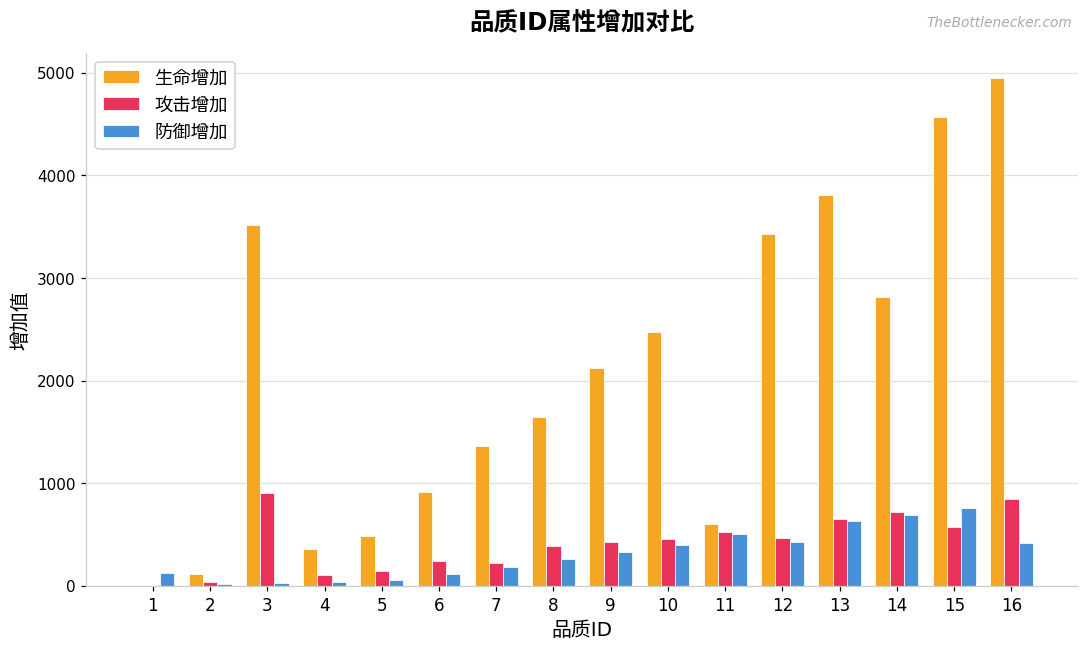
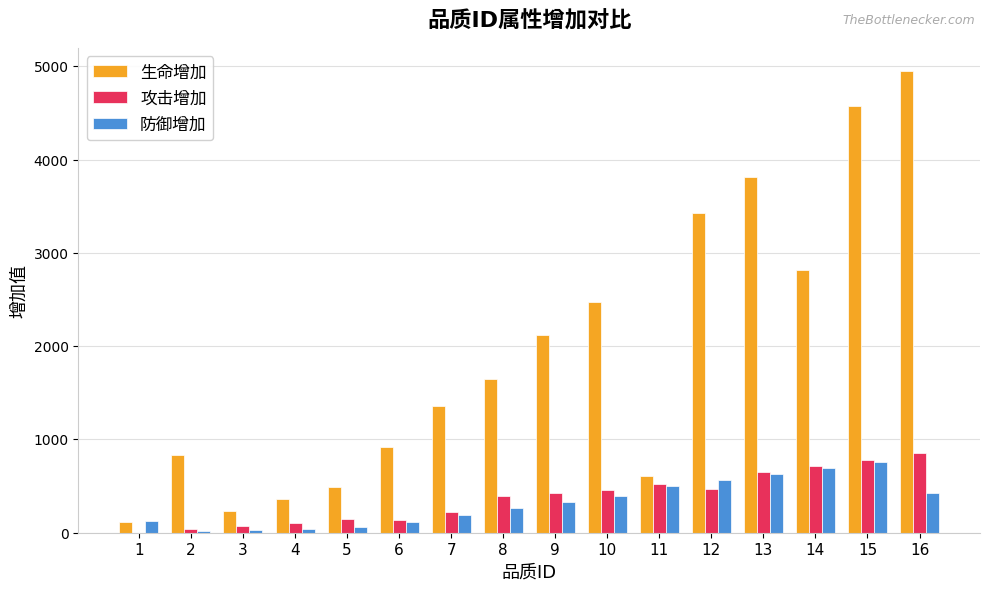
  {
    "生命增加": {
-     "1": 0,
-     "2": 100,
-     "3": 3500,
+     "1": 100,
+     "2": 800,
+     "3": 200,
      "4": 400,
      "5": 500,
      "6": 900,
      "7": 1400,
      "8": 1700,
      "9": 2100,
      "10": 2500,
      "11": 600,
      "12": 3400,
      "13": 3800,
      "14": 2800,
      "15": 4600,
      "16": 5000
    },
    "攻击增加": {
      "1": 0,
      "2": 0,
-     "3": 900,
+     "3": 100,
      "4": 100,
      "5": 100,
-     "6": 200,
+     "6": 100,
      "7": 200,
      "8": 400,
      "9": 400,
      "10": 500,
      "11": 500,
      "12": 500,
      "13": 700,
      "14": 700,
-     "15": 600,
+     "15": 800,
      "16": 900
    },
    "防御增加": {
      "1": 100,
      "3": 0,
      "4": 0,
      "5": 100,
      "6": 100,
      "7": 200,
      "8": 300,
      "9": 300,
      "10": 400,
      "11": 500,
-     "12": 400,
+     "12": 600,
      "13": 600,
      "14": 700,
      "15": 800,
      "16": 400
    }
  }
